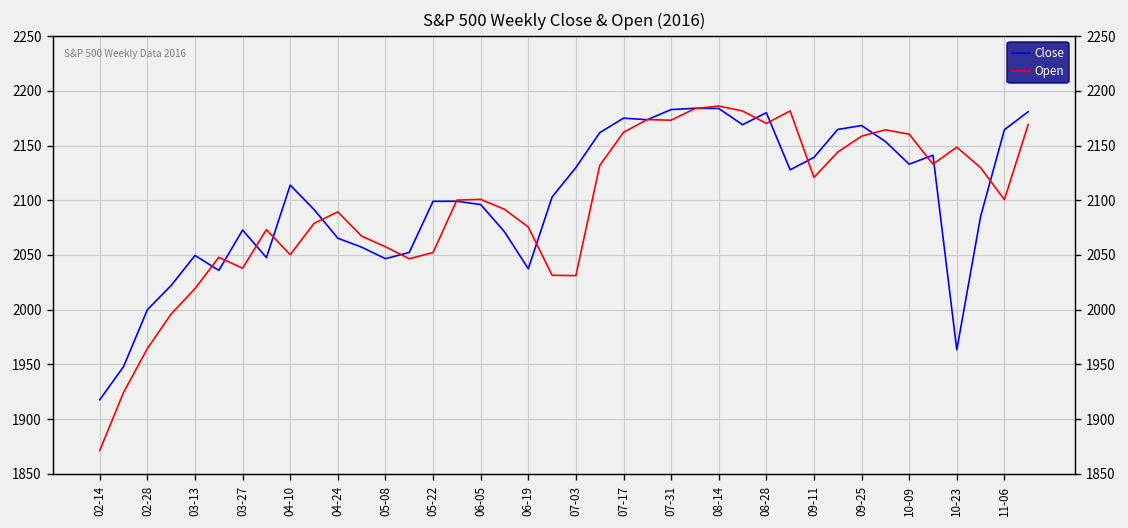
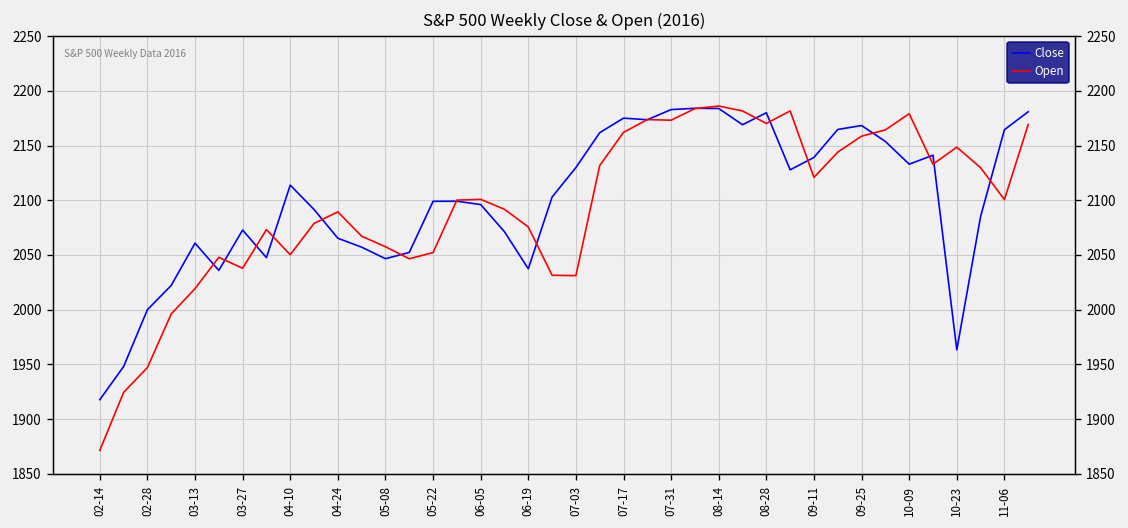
  {
    "Close": {
      "02-14": 1920,
      "02-28": 2000,
-     "03-13": 2050,
+     "03-13": 2060,
      "03-27": 2070,
      "04-10": 2110,
      "04-24": 2070,
      "05-08": 2050,
      "05-22": 2100,
      "06-05": 2100,
      "06-19": 2040,
      "07-03": 2130,
      "07-17": 2180,
      "07-31": 2180,
      "08-28": 2180,
      "09-11": 2140,
      "09-25": 2170,
      "10-09": 2130,
      "10-23": 1960,
      "11-06": 2160
    },
    "Open": {
      "02-14": 1870,
-     "02-28": 1960,
+     "02-28": 1950,
      "03-13": 2020,
      "03-27": 2040,
      "04-10": 2050,
      "04-24": 2090,
      "05-08": 2060,
      "05-22": 2050,
      "06-05": 2100,
      "06-19": 2080,
      "07-03": 2030,
      "07-17": 2160,
      "07-31": 2170,
      "08-28": 2170,
      "09-11": 2120,
      "09-25": 2160,
-     "10-09": 2160,
+     "10-09": 2180,
      "10-23": 2150,
      "11-06": 2100
    }
  }
